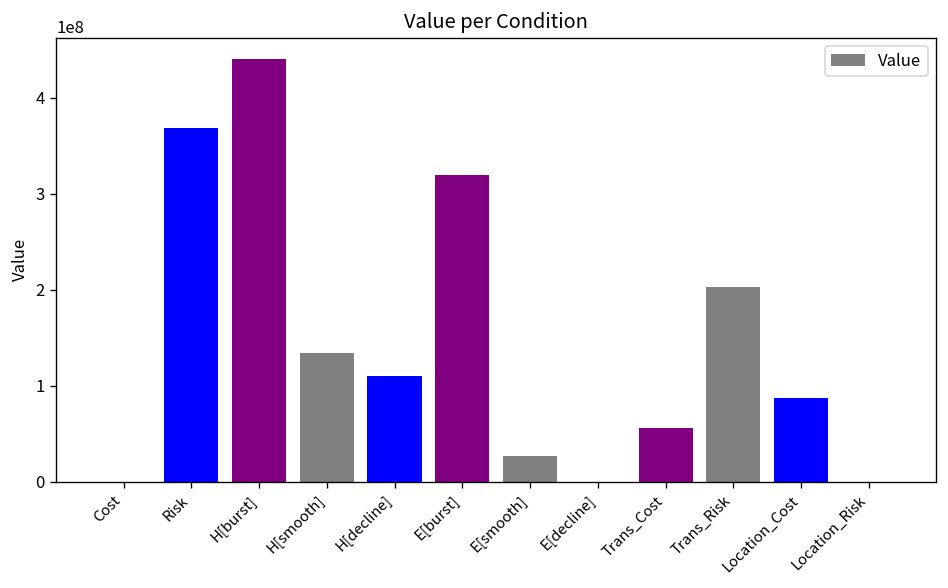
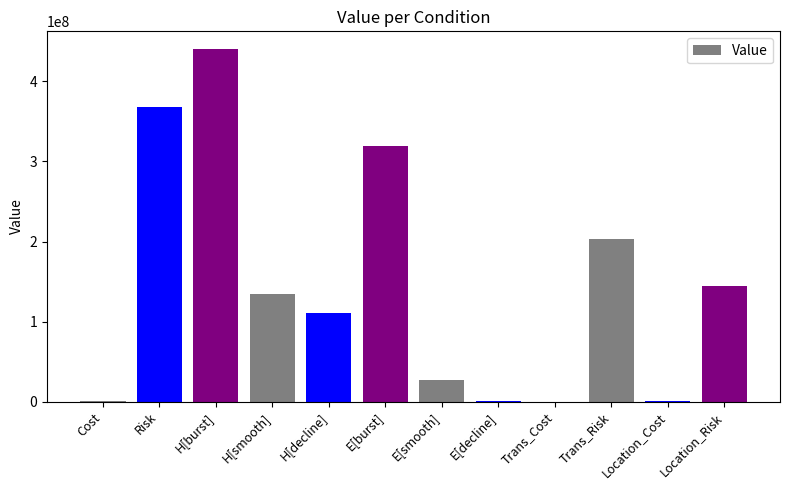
  {
    "Risk": 370000000,
    "H[burst]": 440000000,
    "H[smooth]": 130000000,
    "H[decline]": 110000000,
    "E[burst]": 320000000,
    "E[smooth]": 30000000,
-   "Trans_Cost": 60000000,
+   "Trans_Cost": 0,
    "Trans_Risk": 200000000,
-   "Location_Cost": 90000000,
-   "Location_Risk": 0
+   "Location_Cost": 0,
+   "Location_Risk": 140000000
  }
